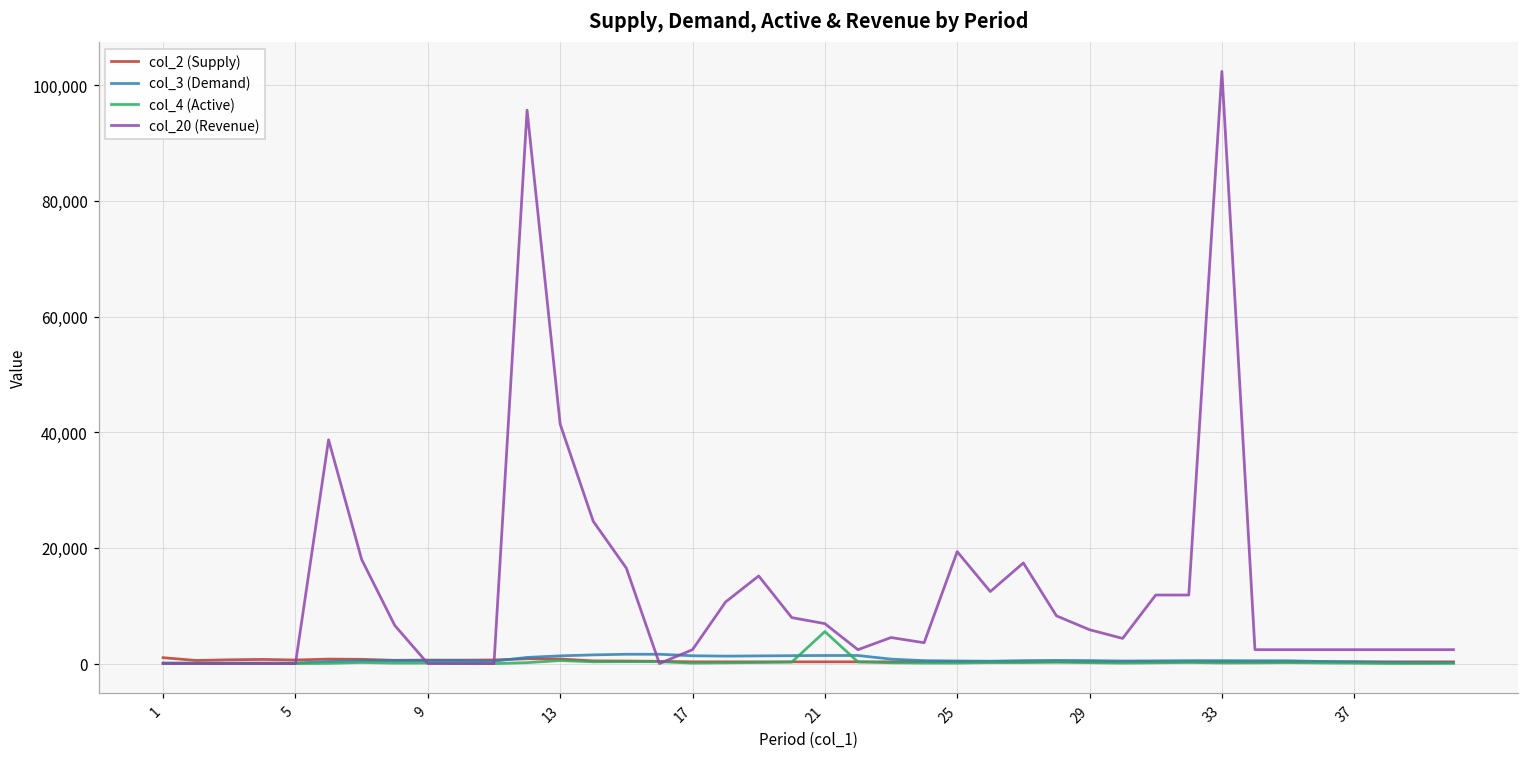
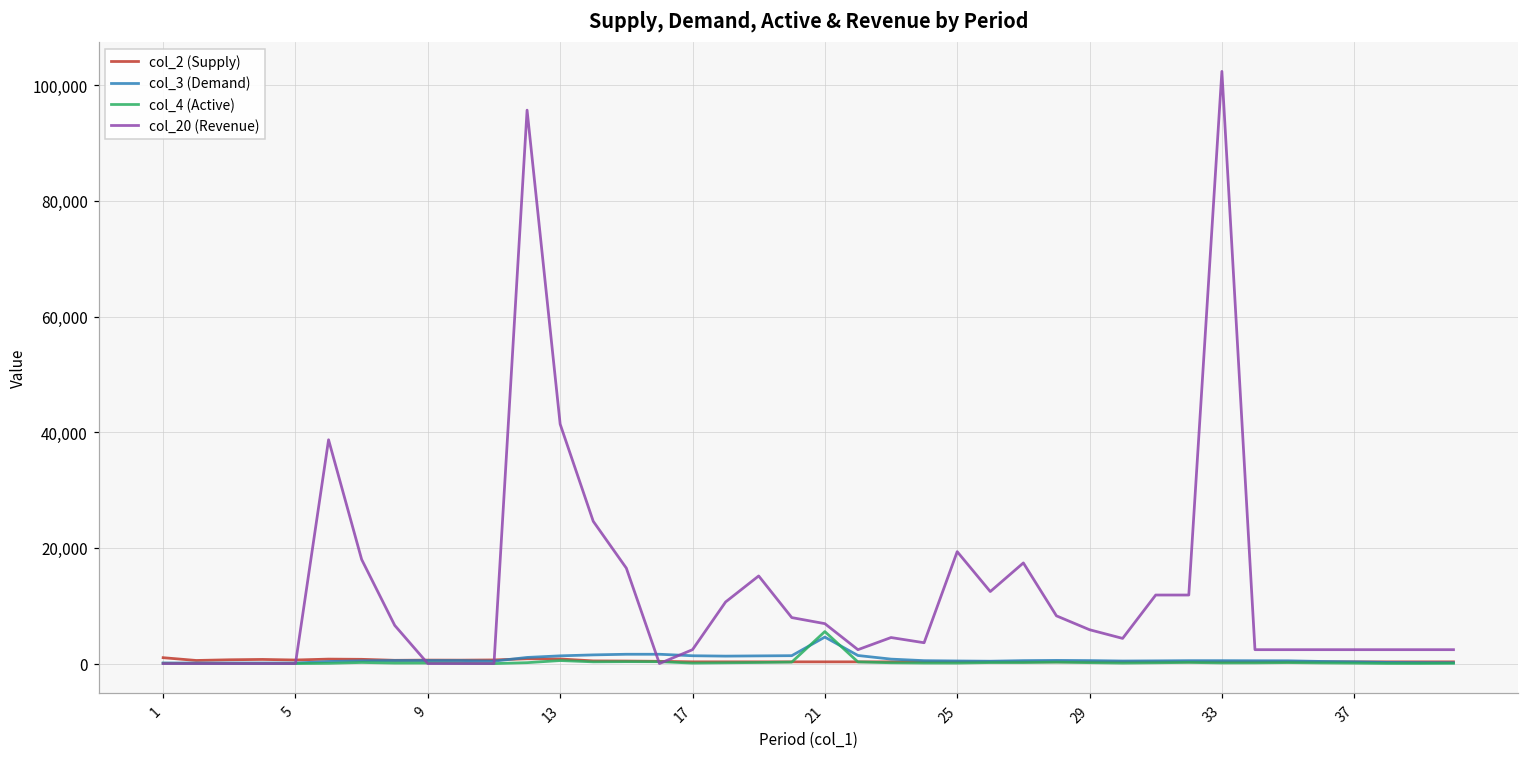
  {
    "col_2 (Supply)": {
      "1": "1,000",
      "5": "1,000",
      "21": "0"
    },
    "col_3 (Demand)": {
      "13": "1,000",
      "17": "1,000",
-     "21": "1,000"
+     "21": "5,000"
    },
    "col_4 (Active)": {
      "21": "6,000"
    },
    "col_20 (Revenue)": {
      "13": "41,000",
      "17": "2,000",
      "21": "7,000",
      "25": "19,000",
      "29": "6,000",
      "33": "102,000",
      "37": "2,000"
    }
  }
